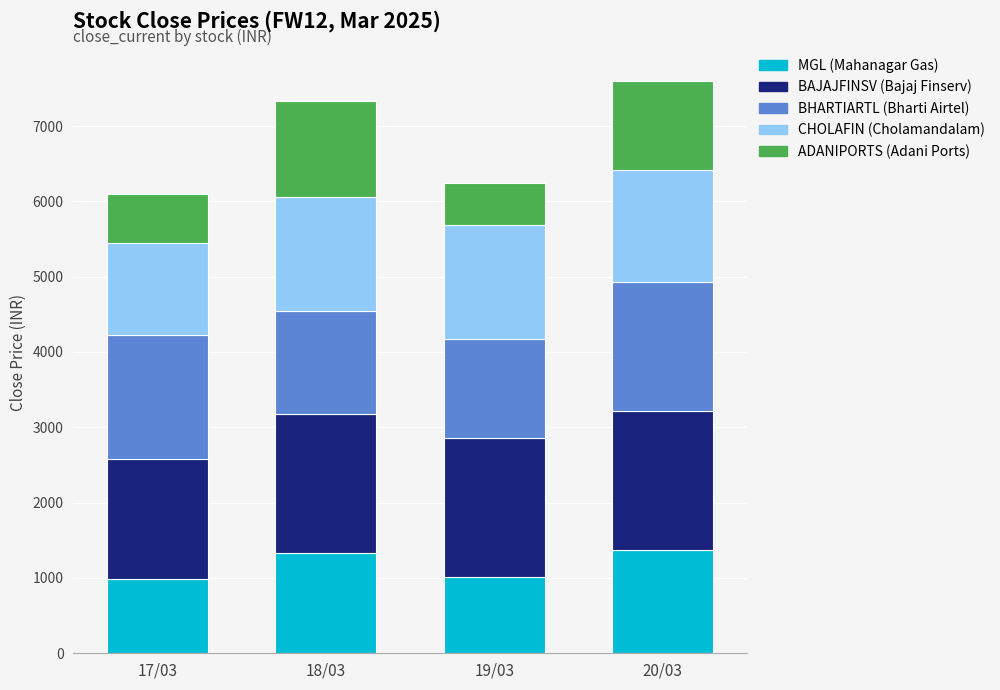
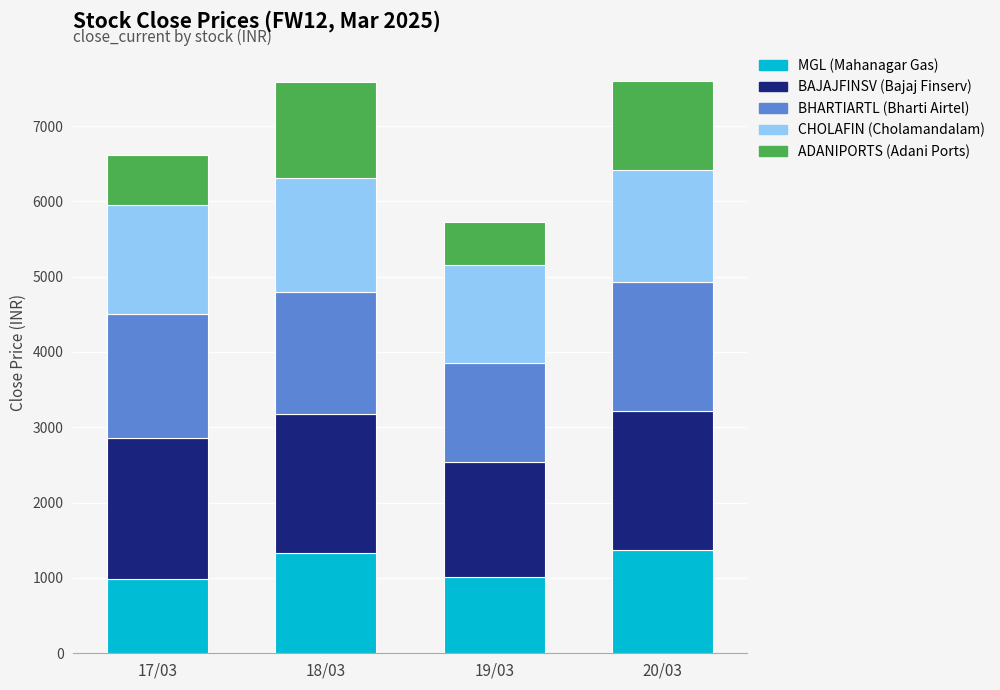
  {
    "MGL (Mahanagar Gas)": {
      "17/03": 1000,
      "18/03": 1300,
      "19/03": 1000,
      "20/03": 1400
    },
    "BAJAJFINSV (Bajaj Finserv)": {
-     "17/03": 1600,
+     "17/03": 1900,
      "18/03": 1800,
-     "19/03": 1800,
+     "19/03": 1500,
      "20/03": 1900
    },
    "BHARTIARTL (Bharti Airtel)": {
      "17/03": 1600,
-     "18/03": 1400,
+     "18/03": 1600,
      "19/03": 1300,
      "20/03": 1700
    },
    "CHOLAFIN (Cholamandalam)": {
-     "17/03": 1200,
+     "17/03": 1500,
      "18/03": 1500,
-     "19/03": 1500,
+     "19/03": 1300,
      "20/03": 1500
    },
    "ADANIPORTS (Adani Ports)": {
      "17/03": 700,
      "18/03": 1300,
      "19/03": 600,
      "20/03": 1200
    }
  }
